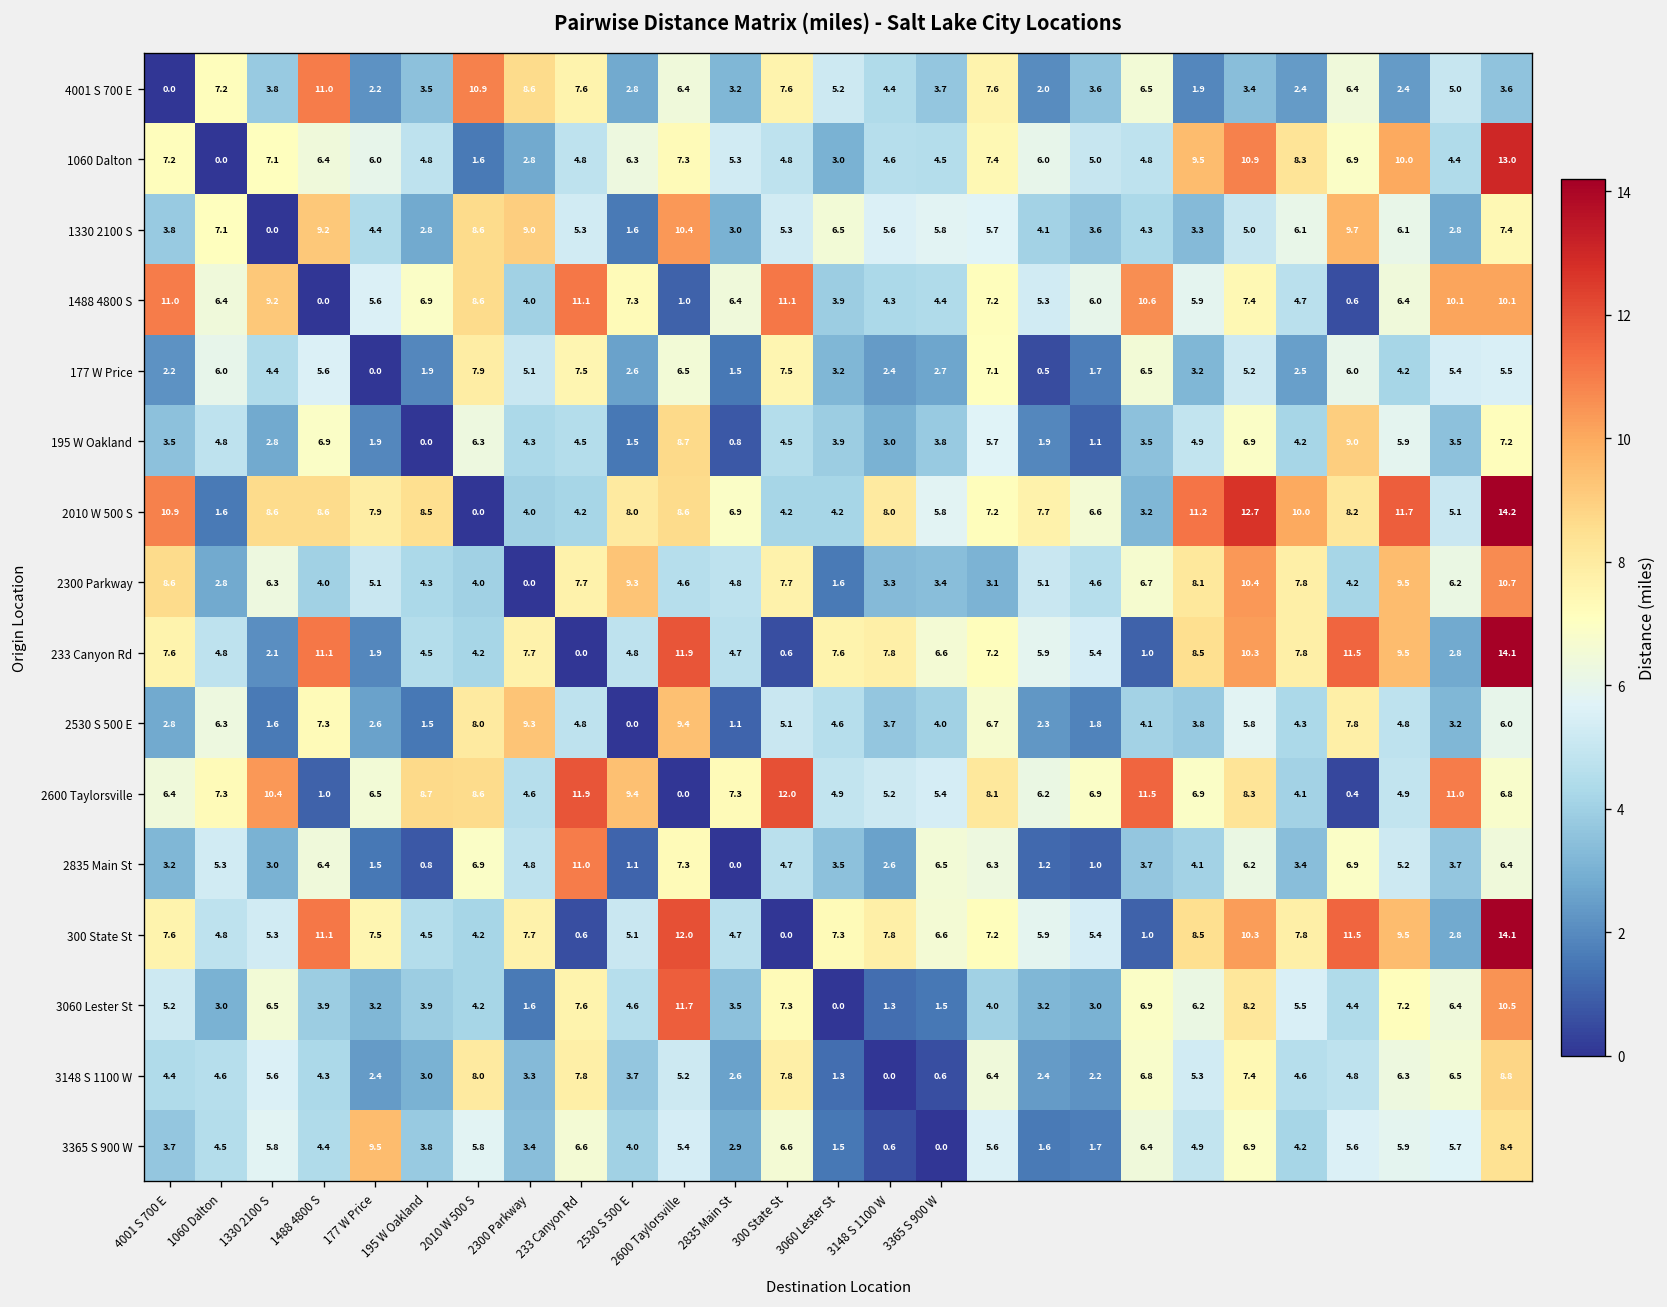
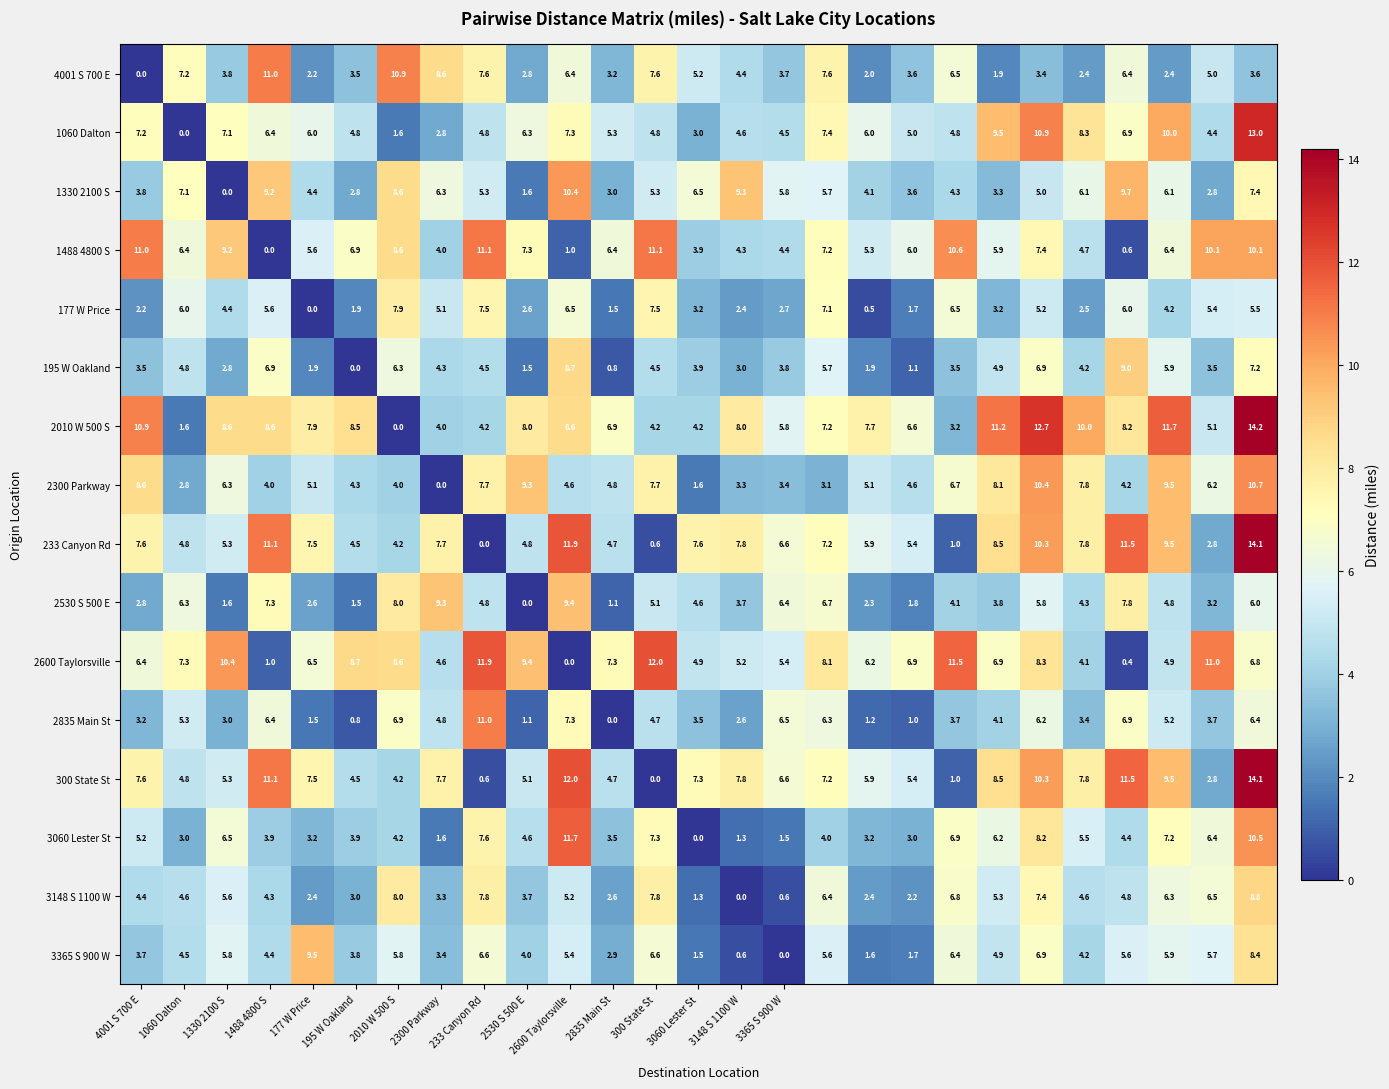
  {
    "1330 2100 S": {
      "4001 S 700 E": 3.8,
      "1060 Dalton": 7.1,
      "1330 2100 S": 0.0,
      "1488 4800 S": 9.2,
      "177 W Price": 4.4,
      "195 W Oakland": 2.8,
      "2010 W 500 S": 8.6,
-     "2300 Parkway": 9.0,
+     "2300 Parkway": 6.3,
      "233 Canyon Rd": 5.3,
      "2530 S 500 E": 1.6,
      "2600 Taylorsville": 10.4,
      "2835 Main St": 3.0,
      "300 State St": 5.3,
      "3060 Lester St": 6.5,
-     "3148 S 1100 W": 5.6,
+     "3148 S 1100 W": 9.3,
      "3365 S 900 W": 5.8
    },
    "233 Canyon Rd": {
      "4001 S 700 E": 7.6,
      "1060 Dalton": 4.8,
-     "1330 2100 S": 2.1,
+     "1330 2100 S": 5.3,
      "1488 4800 S": 11.1,
-     "177 W Price": 1.9,
+     "177 W Price": 7.5,
      "195 W Oakland": 4.5,
      "2010 W 500 S": 4.2,
      "2300 Parkway": 7.7,
      "233 Canyon Rd": 0.0,
      "2530 S 500 E": 4.8,
      "2600 Taylorsville": 11.9,
      "2835 Main St": 4.7,
      "300 State St": 0.6,
      "3060 Lester St": 7.6,
      "3148 S 1100 W": 7.8,
      "3365 S 900 W": 6.6
    },
    "2530 S 500 E": {
      "4001 S 700 E": 2.8,
      "1060 Dalton": 6.3,
      "1330 2100 S": 1.6,
      "1488 4800 S": 7.3,
      "177 W Price": 2.6,
      "195 W Oakland": 1.5,
      "2010 W 500 S": 8.0,
      "2300 Parkway": 9.3,
      "233 Canyon Rd": 4.8,
      "2530 S 500 E": 0.0,
      "2600 Taylorsville": 9.4,
      "2835 Main St": 1.1,
      "300 State St": 5.1,
      "3060 Lester St": 4.6,
      "3148 S 1100 W": 3.7,
-     "3365 S 900 W": 4.0
+     "3365 S 900 W": 6.4
    }
  }
